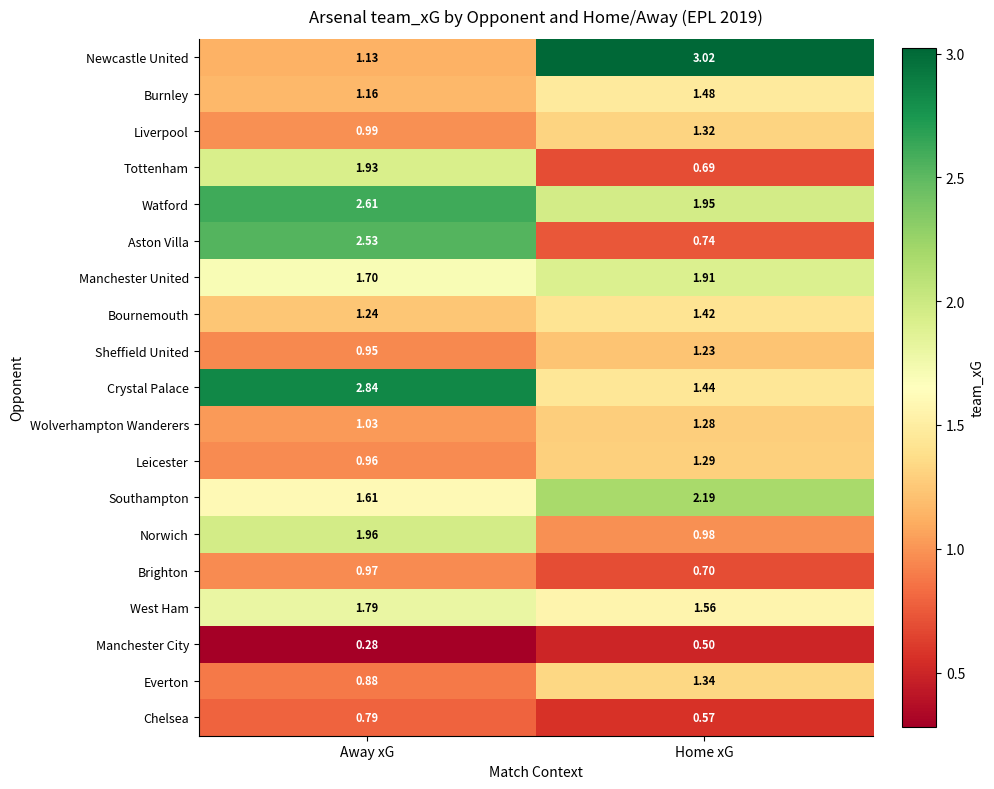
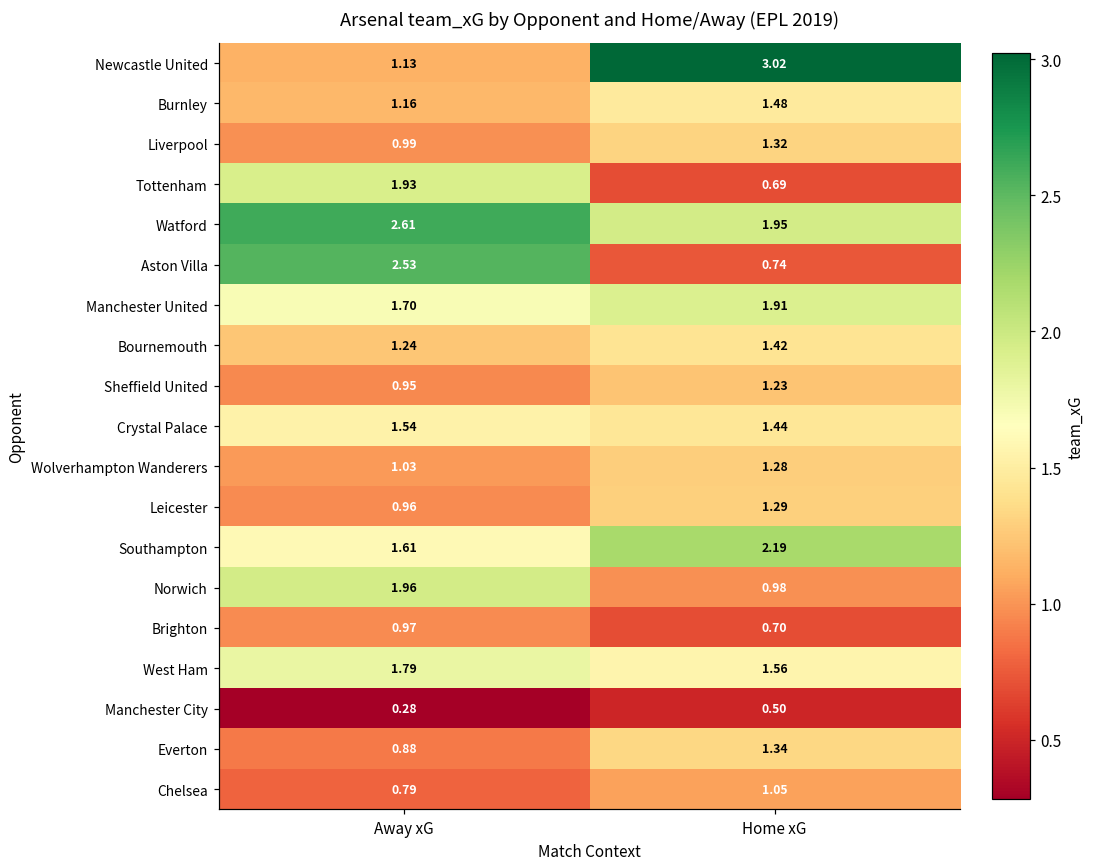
  {
    "Newcastle United": {
      "Away xG": 1.13,
      "Home xG": 3.02
    },
    "Burnley": {
      "Away xG": 1.16,
      "Home xG": 1.48
    },
    "Liverpool": {
      "Away xG": 0.99,
      "Home xG": 1.32
    },
    "Tottenham": {
      "Away xG": 1.93,
      "Home xG": 0.69
    },
    "Watford": {
      "Away xG": 2.61,
      "Home xG": 1.95
    },
    "Aston Villa": {
      "Away xG": 2.53,
      "Home xG": 0.74
    },
    "Manchester United": {
      "Away xG": 1.70,
      "Home xG": 1.91
    },
    "Bournemouth": {
      "Away xG": 1.24,
      "Home xG": 1.42
    },
    "Sheffield United": {
      "Away xG": 0.95,
      "Home xG": 1.23
    },
    "Crystal Palace": {
-     "Away xG": 2.84,
+     "Away xG": 1.54,
      "Home xG": 1.44
    },
    "Wolverhampton Wanderers": {
      "Away xG": 1.03,
      "Home xG": 1.28
    },
    "Leicester": {
      "Away xG": 0.96,
      "Home xG": 1.29
    },
    "Southampton": {
      "Away xG": 1.61,
      "Home xG": 2.19
    },
    "Norwich": {
      "Away xG": 1.96,
      "Home xG": 0.98
    },
    "Brighton": {
      "Away xG": 0.97,
      "Home xG": 0.70
    },
    "West Ham": {
      "Away xG": 1.79,
      "Home xG": 1.56
    },
    "Manchester City": {
      "Away xG": 0.28,
      "Home xG": 0.50
    },
    "Everton": {
      "Away xG": 0.88,
      "Home xG": 1.34
    },
    "Chelsea": {
      "Away xG": 0.79,
-     "Home xG": 0.57
+     "Home xG": 1.05
    }
  }
